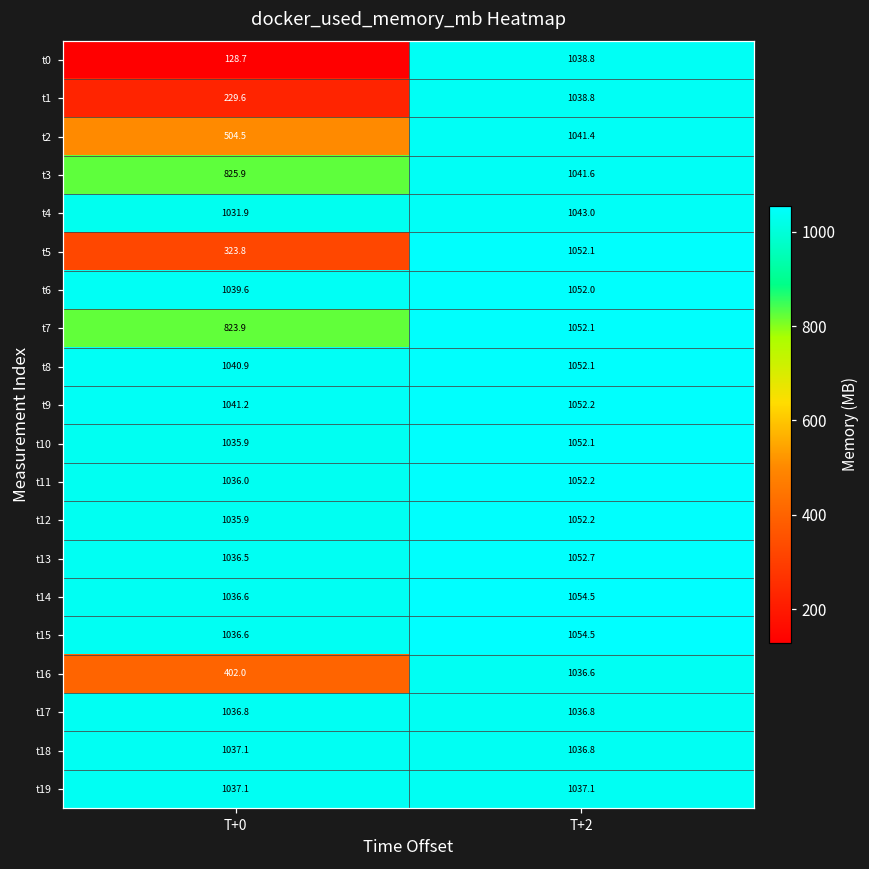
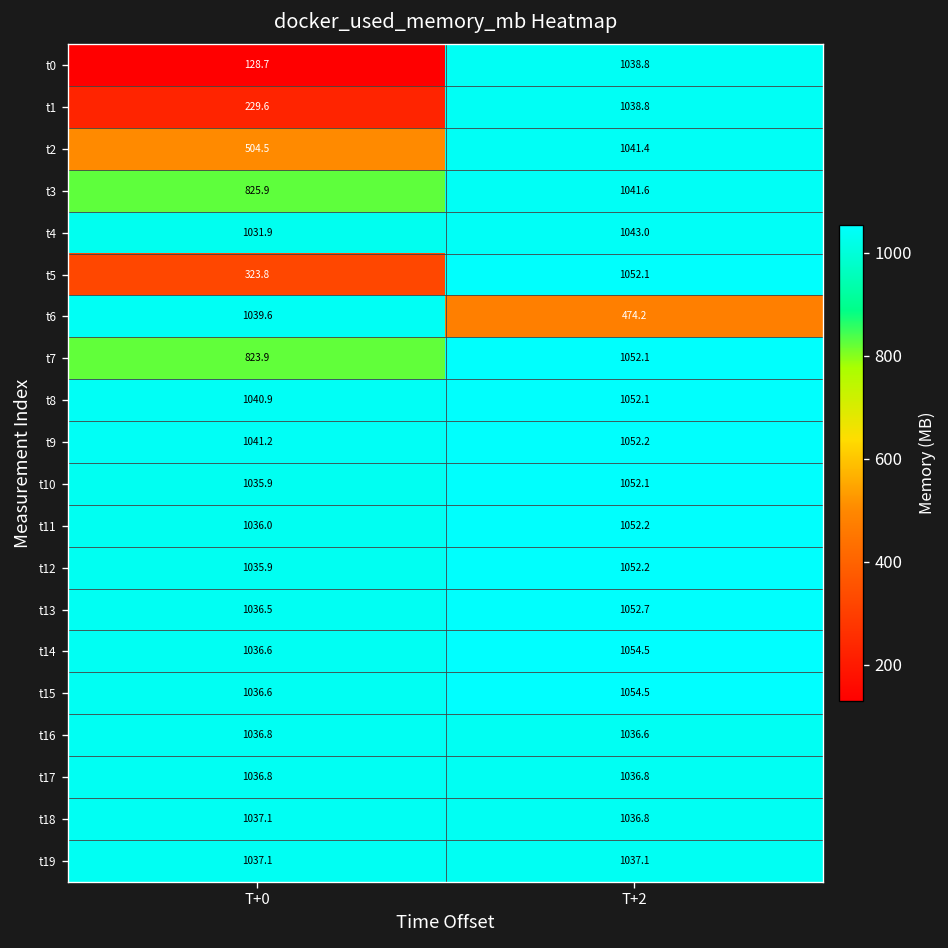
  {
    "t0": {
      "T+0": 128.7,
      "T+2": 1038.8
    },
    "t1": {
      "T+0": 229.6,
      "T+2": 1038.8
    },
    "t2": {
      "T+0": 504.5,
      "T+2": 1041.4
    },
    "t3": {
      "T+0": 825.9,
      "T+2": 1041.6
    },
    "t4": {
      "T+0": 1031.9,
      "T+2": 1043.0
    },
    "t5": {
      "T+0": 323.8,
      "T+2": 1052.1
    },
    "t6": {
      "T+0": 1039.6,
-     "T+2": 1052.0
+     "T+2": 474.2
    },
    "t7": {
      "T+0": 823.9,
      "T+2": 1052.1
    },
    "t8": {
      "T+0": 1040.9,
      "T+2": 1052.1
    },
    "t9": {
      "T+0": 1041.2,
      "T+2": 1052.2
    },
    "t10": {
      "T+0": 1035.9,
      "T+2": 1052.1
    },
    "t11": {
      "T+0": 1036.0,
      "T+2": 1052.2
    },
    "t12": {
      "T+0": 1035.9,
      "T+2": 1052.2
    },
    "t13": {
      "T+0": 1036.5,
      "T+2": 1052.7
    },
    "t14": {
      "T+0": 1036.6,
      "T+2": 1054.5
    },
    "t15": {
      "T+0": 1036.6,
      "T+2": 1054.5
    },
    "t16": {
-     "T+0": 402.0,
+     "T+0": 1036.8,
      "T+2": 1036.6
    },
    "t17": {
      "T+0": 1036.8,
      "T+2": 1036.8
    },
    "t18": {
      "T+0": 1037.1,
      "T+2": 1036.8
    },
    "t19": {
      "T+0": 1037.1,
      "T+2": 1037.1
    }
  }
